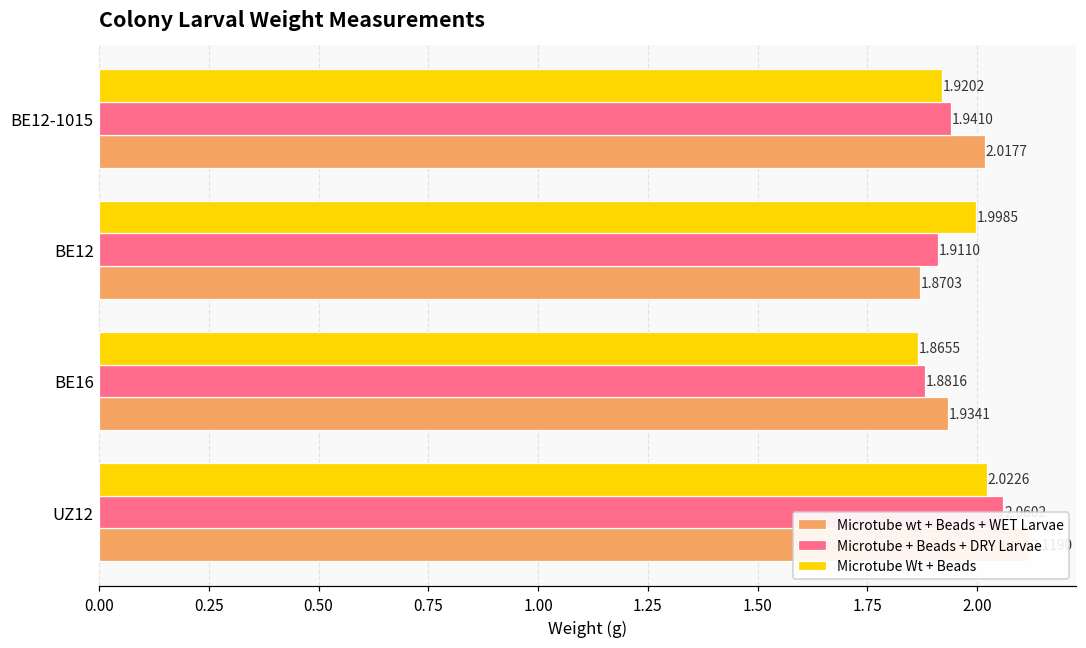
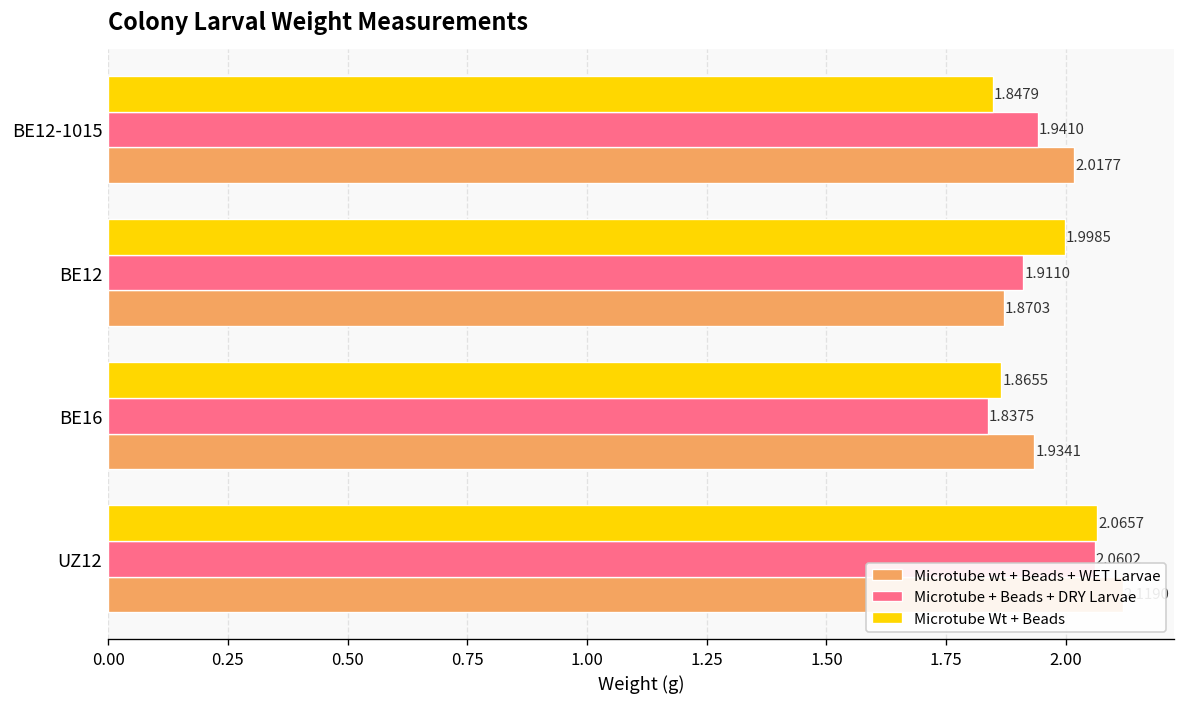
  {
    "Microtube wt + Beads + WET Larvae": {
      "BE12-1015": 2.0177,
      "BE12": 1.8703,
      "BE16": 1.9341
    },
    "Microtube + Beads + DRY Larvae": {
      "BE12-1015": 1.9410,
      "BE12": 1.9110,
-     "BE16": 1.8816
+     "BE16": 1.8375
    },
    "Microtube Wt + Beads": {
-     "BE12-1015": 1.9202,
+     "BE12-1015": 1.8479,
      "BE12": 1.9985,
      "BE16": 1.8655,
-     "UZ12": 2.0226
+     "UZ12": 2.0657
    }
  }
